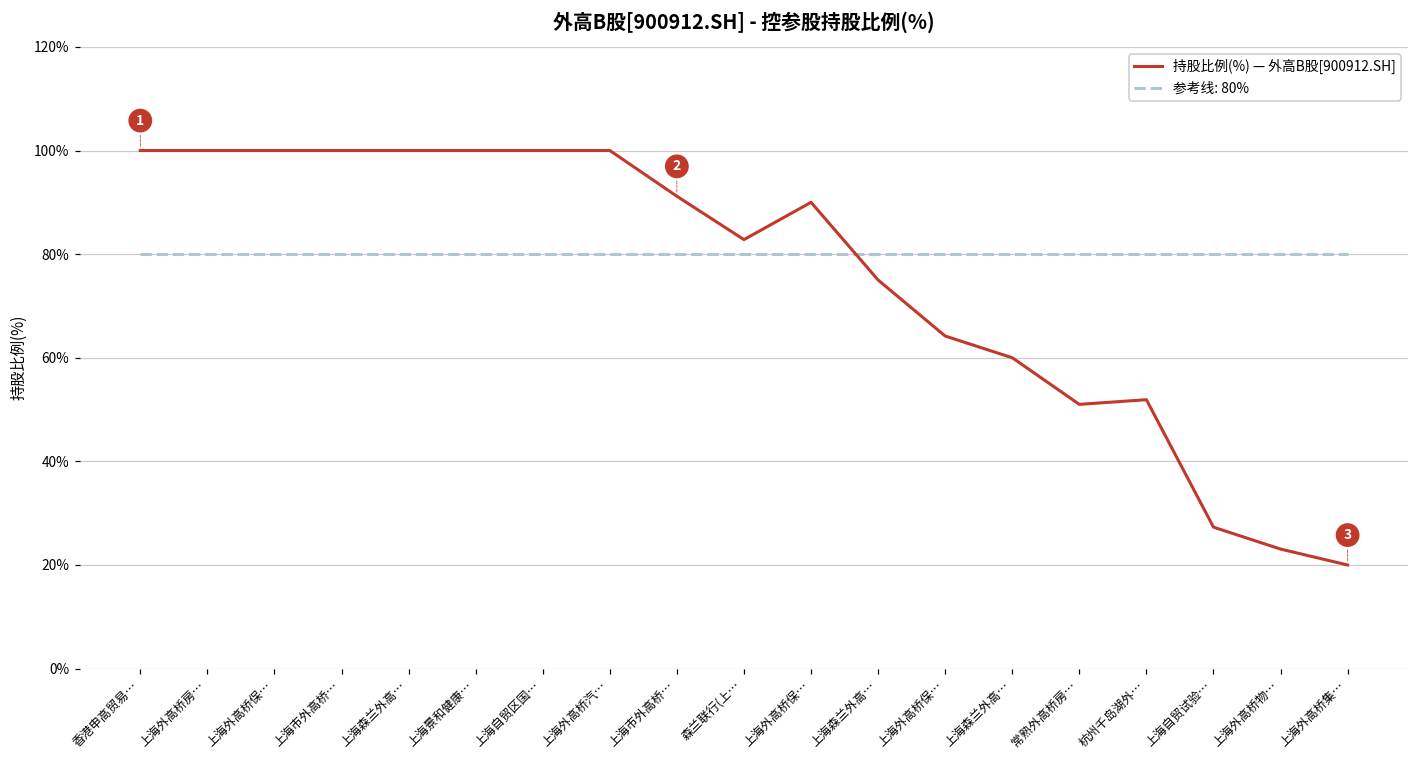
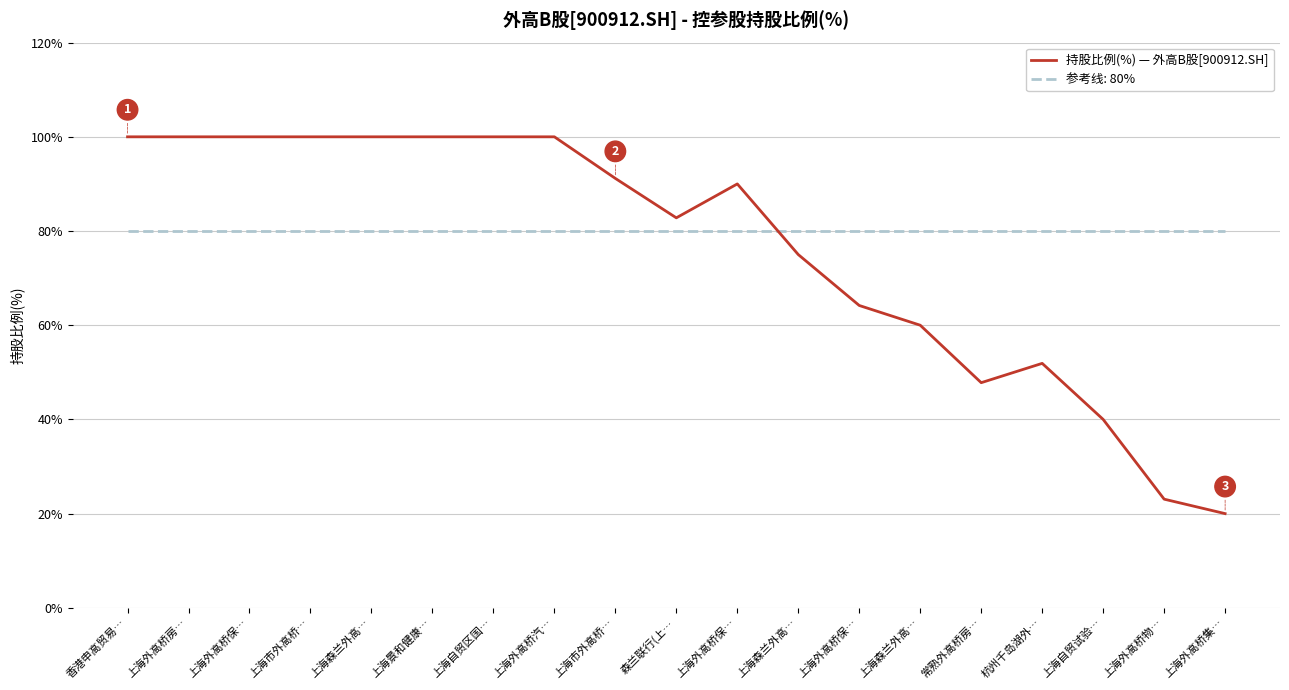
  {
    "持股比例(%) — 外高B股[900912.SH]": {
      "上海外高桥房…": "100%",
      "上海景和健康…": "100%",
      "上海自贸区国…": "100%",
      "上海外高桥汽…": "100%",
      "森兰联行(上…": "83%",
-     "常熟外高桥房…": "51%",
+     "常熟外高桥房…": "48%",
      "杭州千岛湖外…": "52%",
-     "上海自贸试验…": "27%",
+     "上海自贸试验…": "40%",
      "上海外高桥物…": "23%"
    },
    "参考线: 80%": {
      "香港申高贸易…": "80%",
      "上海外高桥房…": "80%",
      "上海景和健康…": "80%",
      "上海自贸区国…": "80%",
      "上海外高桥汽…": "80%",
      "森兰联行(上…": "80%",
      "常熟外高桥房…": "80%",
      "杭州千岛湖外…": "80%",
      "上海自贸试验…": "80%",
      "上海外高桥物…": "80%",
      "上海外高桥集…": "80%"
    }
  }
